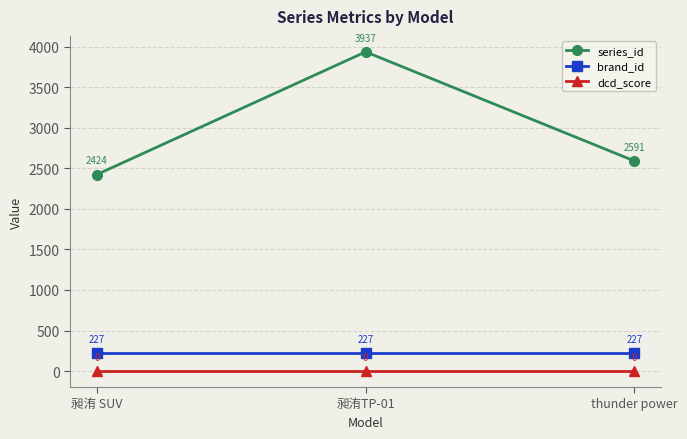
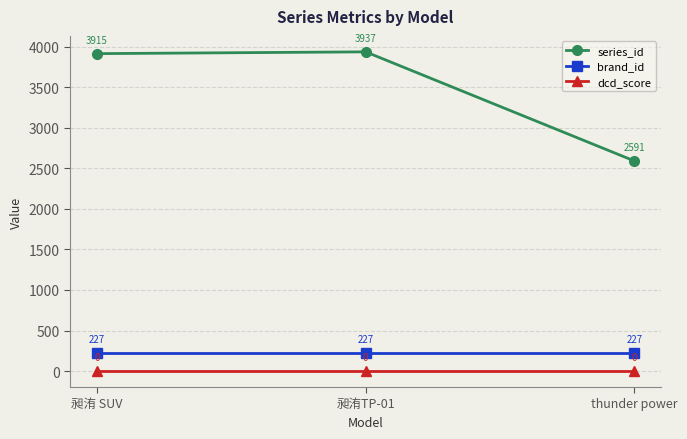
  {
    "series_id": {
-     "昶洧 SUV": 2424,
+     "昶洧 SUV": 3915,
      "昶洧TP-01": 3937,
      "thunder power": 2591
    },
    "brand_id": {
      "昶洧 SUV": 227,
      "昶洧TP-01": 227,
      "thunder power": 227
    }
  }
